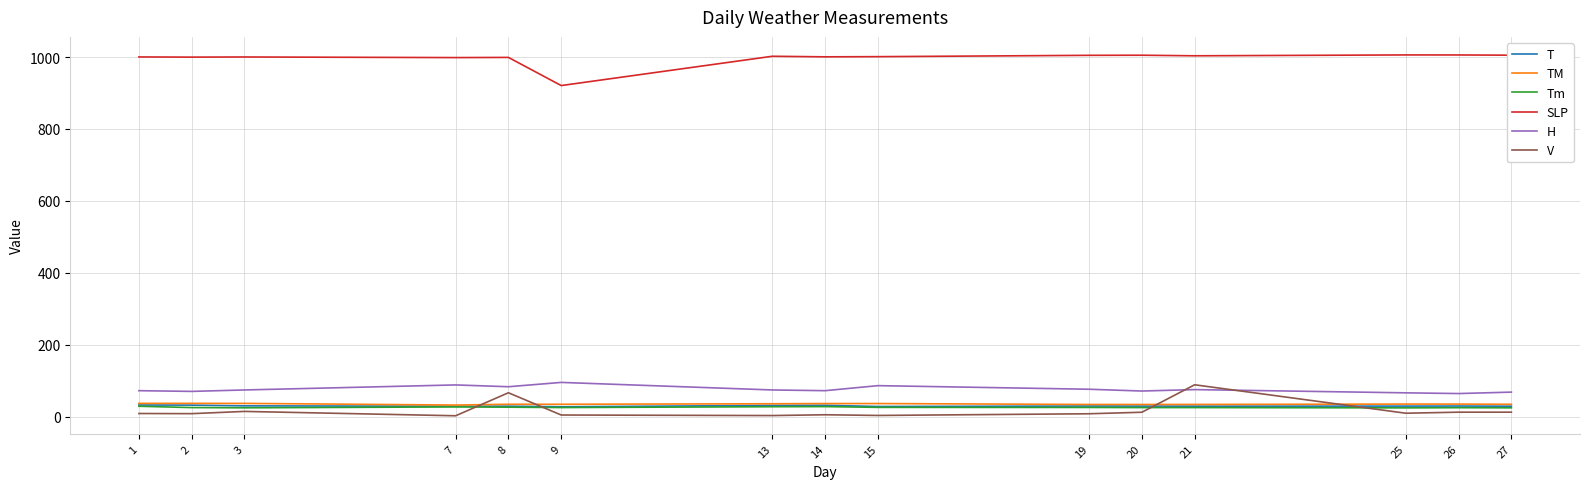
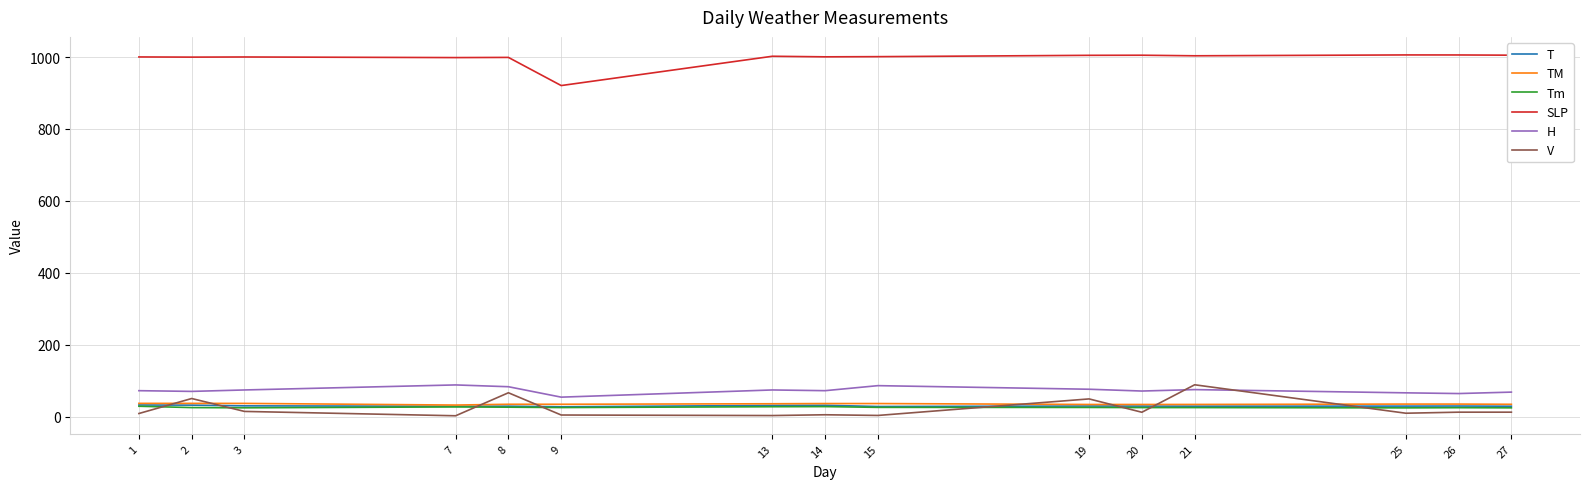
  {
    "TM": {
      "15": 40
    },
    "SLP": {
      "1": 1000,
      "2": 1000,
      "3": 1000,
      "7": 1000,
      "8": 1000,
      "9": 920,
      "13": 1000,
      "14": 1000,
      "15": 1000,
      "19": 1000,
      "20": 1010,
      "21": 1000,
      "25": 1010,
      "26": 1010
    },
    "H": {
      "1": 70,
      "2": 70,
      "3": 70,
      "7": 90,
      "8": 80,
-     "9": 100,
+     "9": 50,
      "13": 70,
      "14": 70,
      "15": 90,
      "19": 80,
      "20": 70,
      "21": 80,
      "25": 70,
      "26": 60,
      "27": 70
    },
    "V": {
      "1": 10,
-     "2": 10,
+     "2": 50,
      "3": 10,
      "7": 0,
      "8": 70,
      "9": 0,
      "13": 0,
      "14": 10,
      "15": 0,
-     "19": 10,
+     "19": 50,
      "20": 10,
      "21": 90,
      "25": 10,
      "26": 10,
      "27": 10
    }
  }
